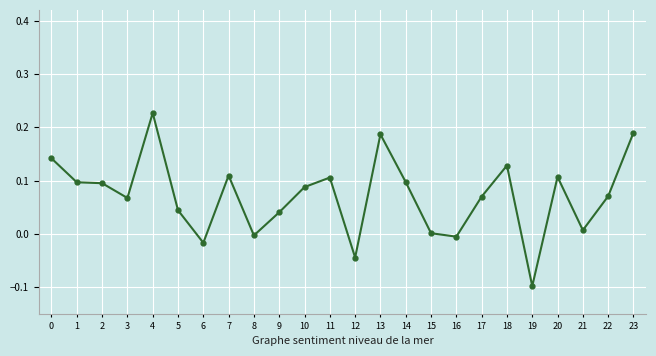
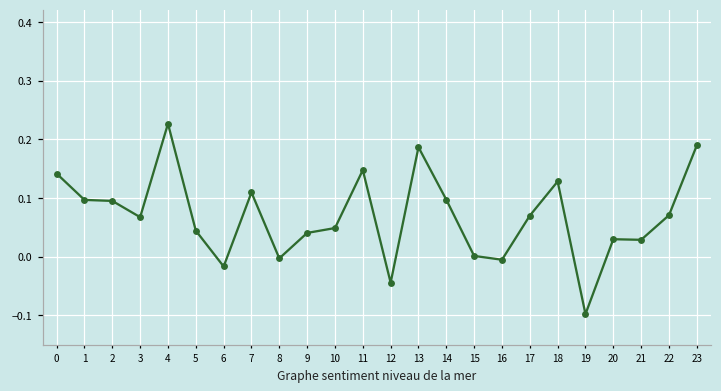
  {
    "0": 0.14,
    "1": 0.10,
    "2": 0.09,
    "3": 0.07,
    "4": 0.23,
    "5": 0.04,
    "6": -0.02,
    "7": 0.11,
    "8": 0.00,
    "9": 0.04,
-   "10": 0.09,
-   "11": 0.11,
+   "10": 0.05,
+   "11": 0.15,
    "12": -0.04,
    "13": 0.19,
    "14": 0.10,
    "15": 0.00,
    "16": -0.01,
    "17": 0.07,
    "18": 0.13,
    "19": -0.10,
-   "20": 0.11,
-   "21": 0.01,
+   "20": 0.03,
+   "21": 0.03,
    "22": 0.07,
    "23": 0.19
  }
